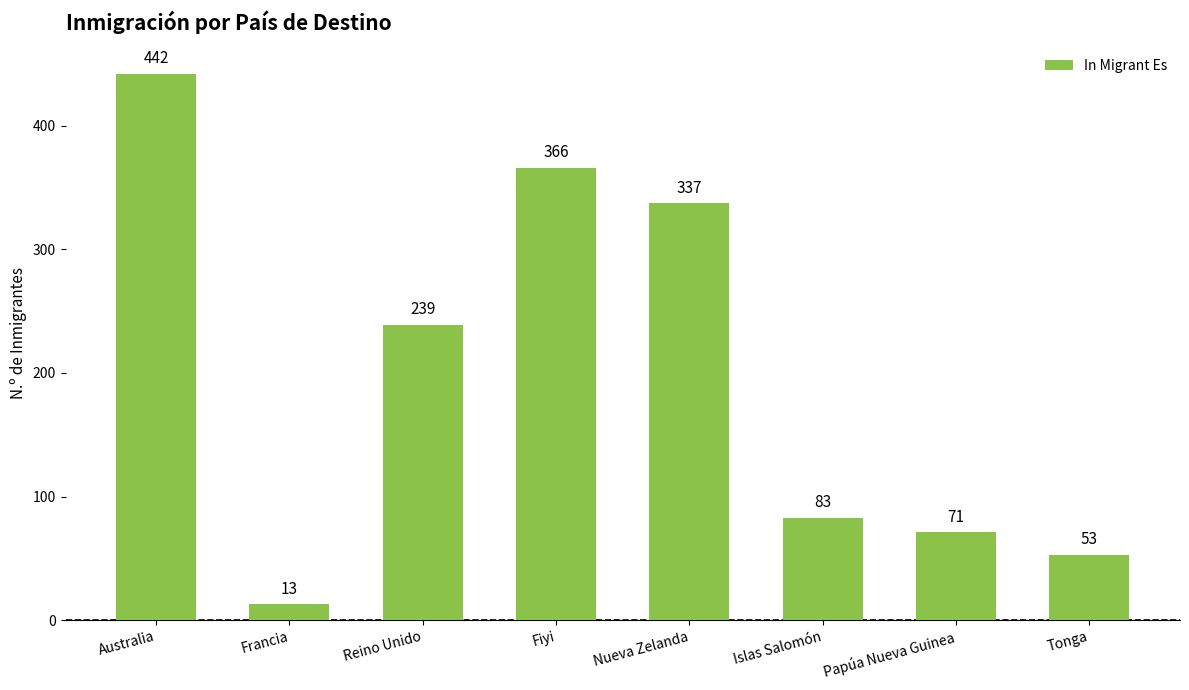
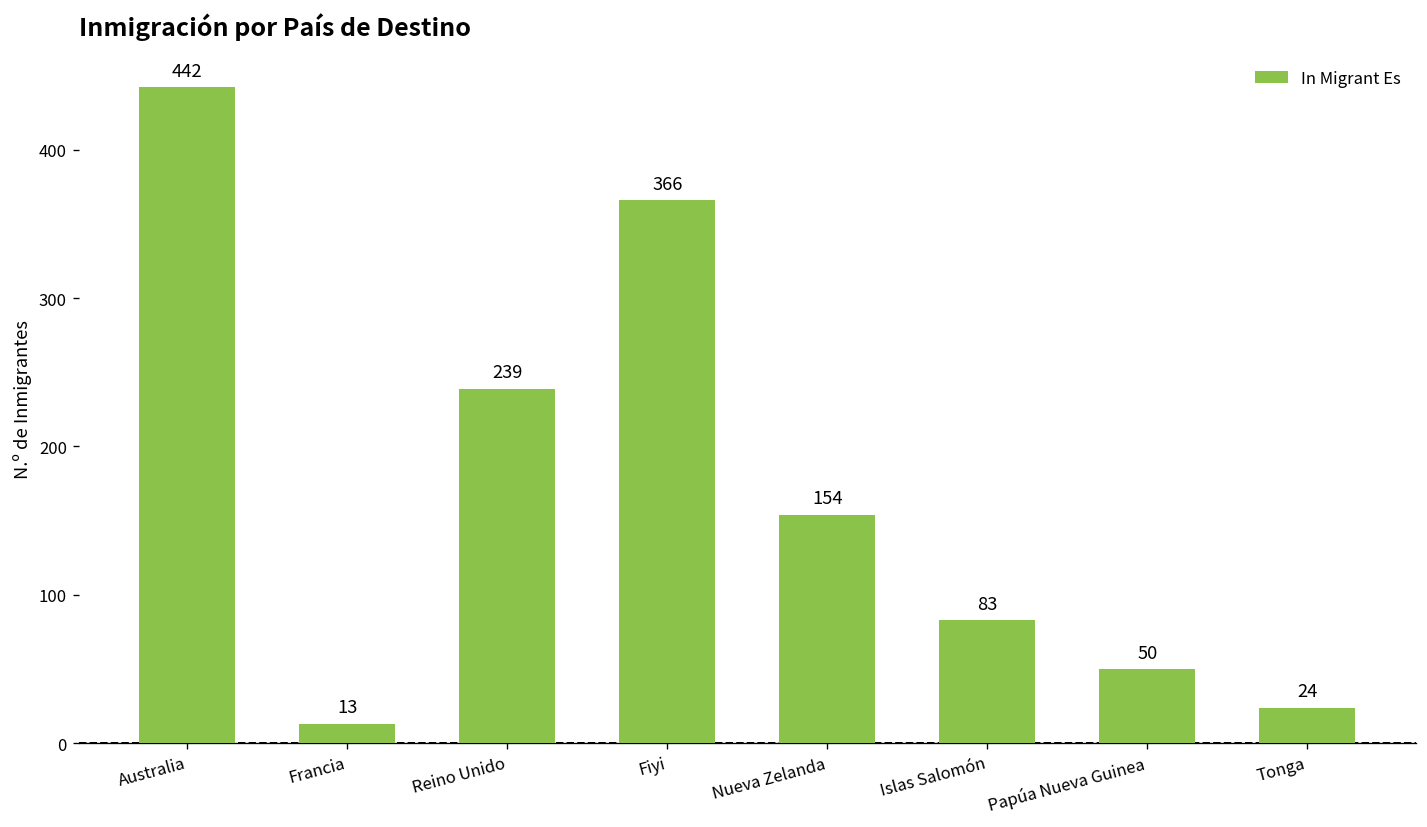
  {
    "Australia": 442,
    "Francia": 13,
    "Reino Unido": 239,
    "Fiyi": 366,
-   "Nueva Zelanda": 337,
+   "Nueva Zelanda": 154,
    "Islas Salomón": 83,
-   "Papúa Nueva Guinea": 71,
-   "Tonga": 53
+   "Papúa Nueva Guinea": 50,
+   "Tonga": 24
  }
